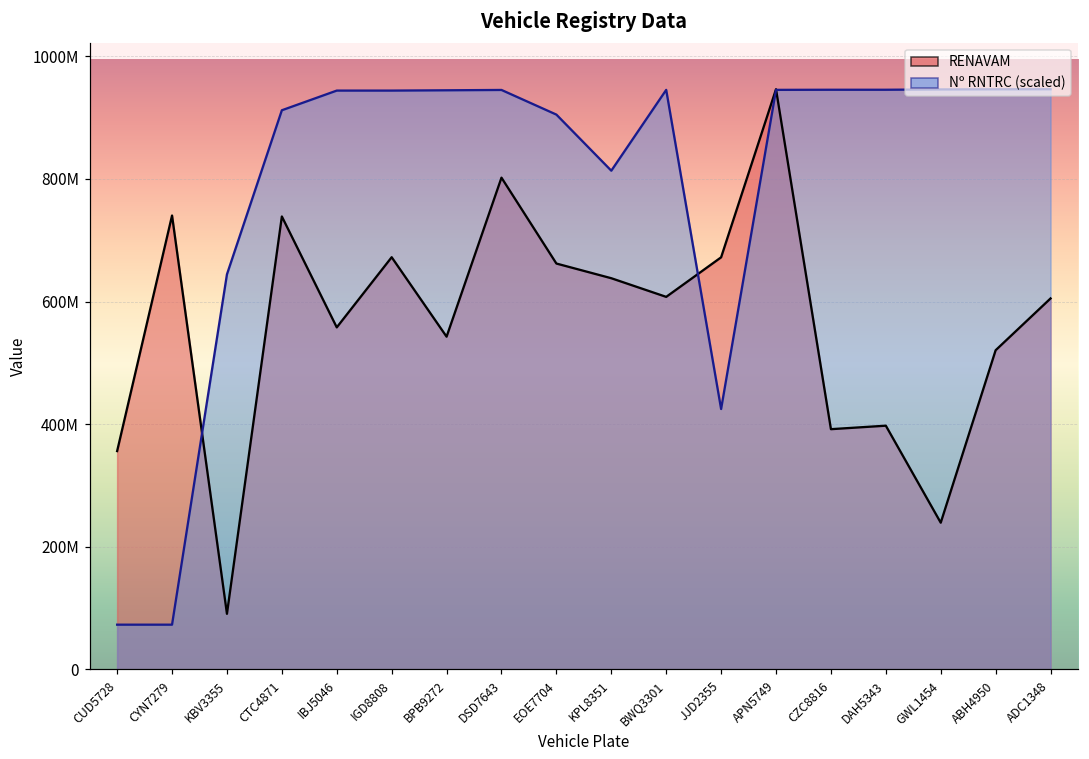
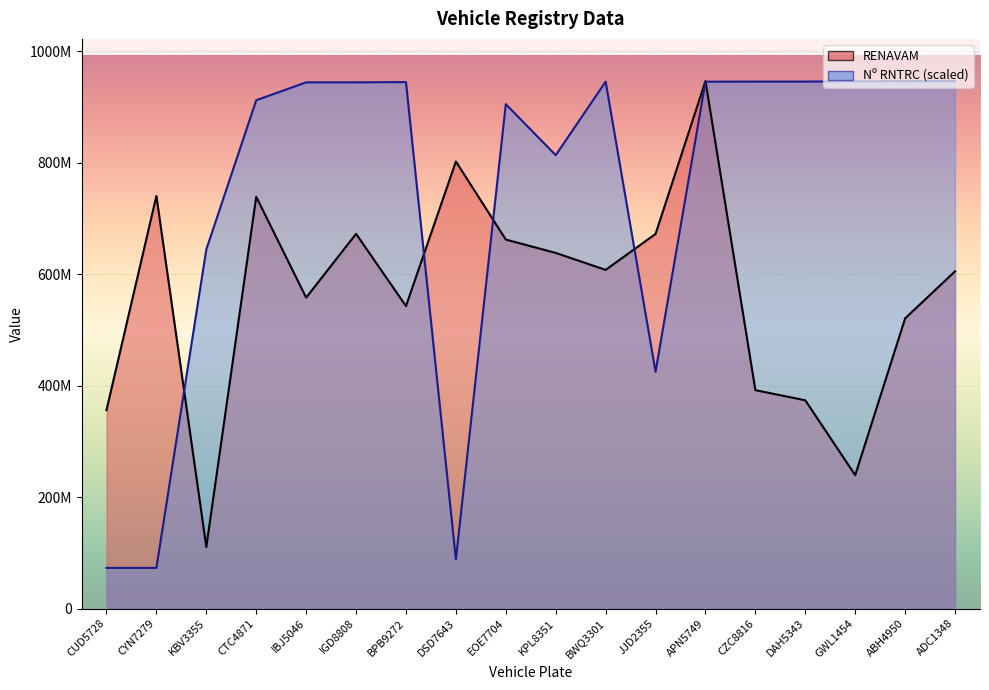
  {
    "RENAVAM": {
      "CUD5728": 360000000,
      "CYN7279": 740000000,
-     "KBV3355": 90000000,
+     "KBV3355": 110000000,
      "CTC4871": 740000000,
      "IBJ5046": 560000000,
      "IGD8808": 670000000,
      "BPB9272": 540000000,
      "DSD7643": 800000000,
      "EOE7704": 660000000,
      "KPL8351": 640000000,
      "BWQ3301": 610000000,
      "JJD2355": 670000000,
      "CZC8816": 390000000,
-     "DAH5343": 400000000,
+     "DAH5343": 370000000,
      "GWL1454": 240000000,
      "ABH4950": 520000000,
      "ADC1348": 610000000
    },
    "Nº RNTRC (scaled)": {
      "CUD5728": 70000000,
      "CYN7279": 70000000,
      "KBV3355": 640000000,
      "CTC4871": 910000000,
      "IBJ5046": 940000000,
      "IGD8808": 940000000,
      "BPB9272": 940000000,
-     "DSD7643": 950000000,
+     "DSD7643": 90000000,
      "EOE7704": 910000000,
      "KPL8351": 810000000,
      "BWQ3301": 950000000,
      "JJD2355": 420000000,
      "CZC8816": 950000000,
      "DAH5343": 950000000
    }
  }
